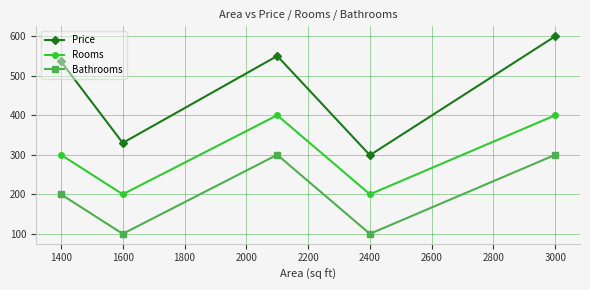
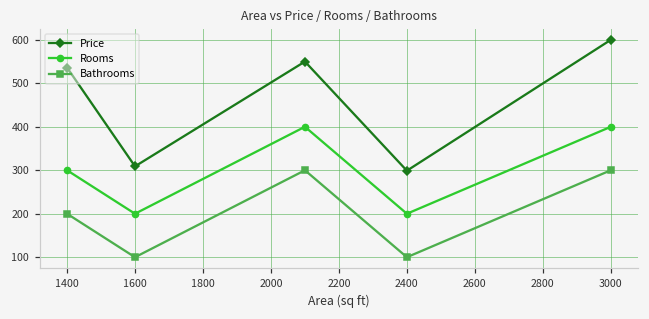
  {
    "Price": {
-     "1600": 330,
+     "1600": 310,
      "2400": 300,
      "3000": 600
    }
  }
